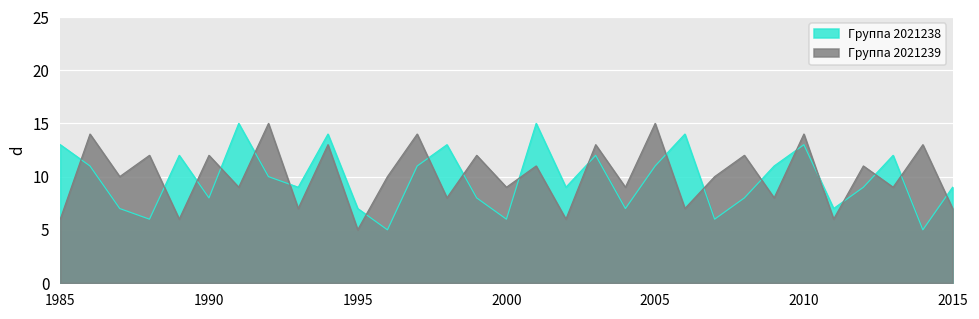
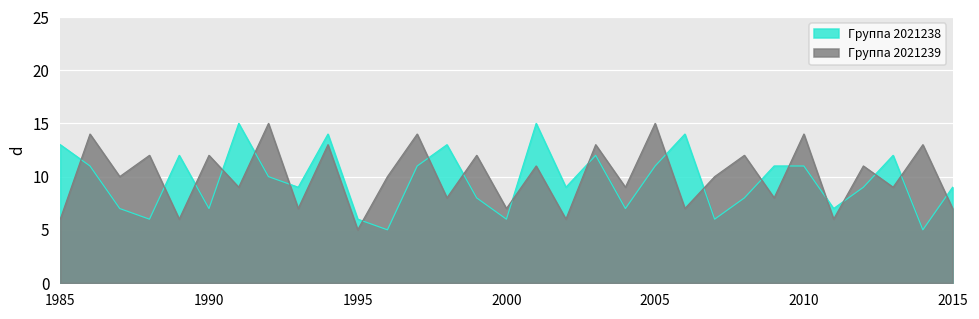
  {
    "Группа 2021238": {
      "1985": 13,
-     "1990": 8,
-     "1995": 7,
+     "1990": 7,
+     "1995": 6,
      "2000": 6,
      "2005": 11,
-     "2010": 13,
+     "2010": 11,
      "2015": 9
    },
    "Группа 2021239": {
      "1985": 6,
      "1990": 12,
      "1995": 5,
-     "2000": 9,
+     "2000": 7,
      "2005": 15,
      "2010": 14,
      "2015": 7
    }
  }
